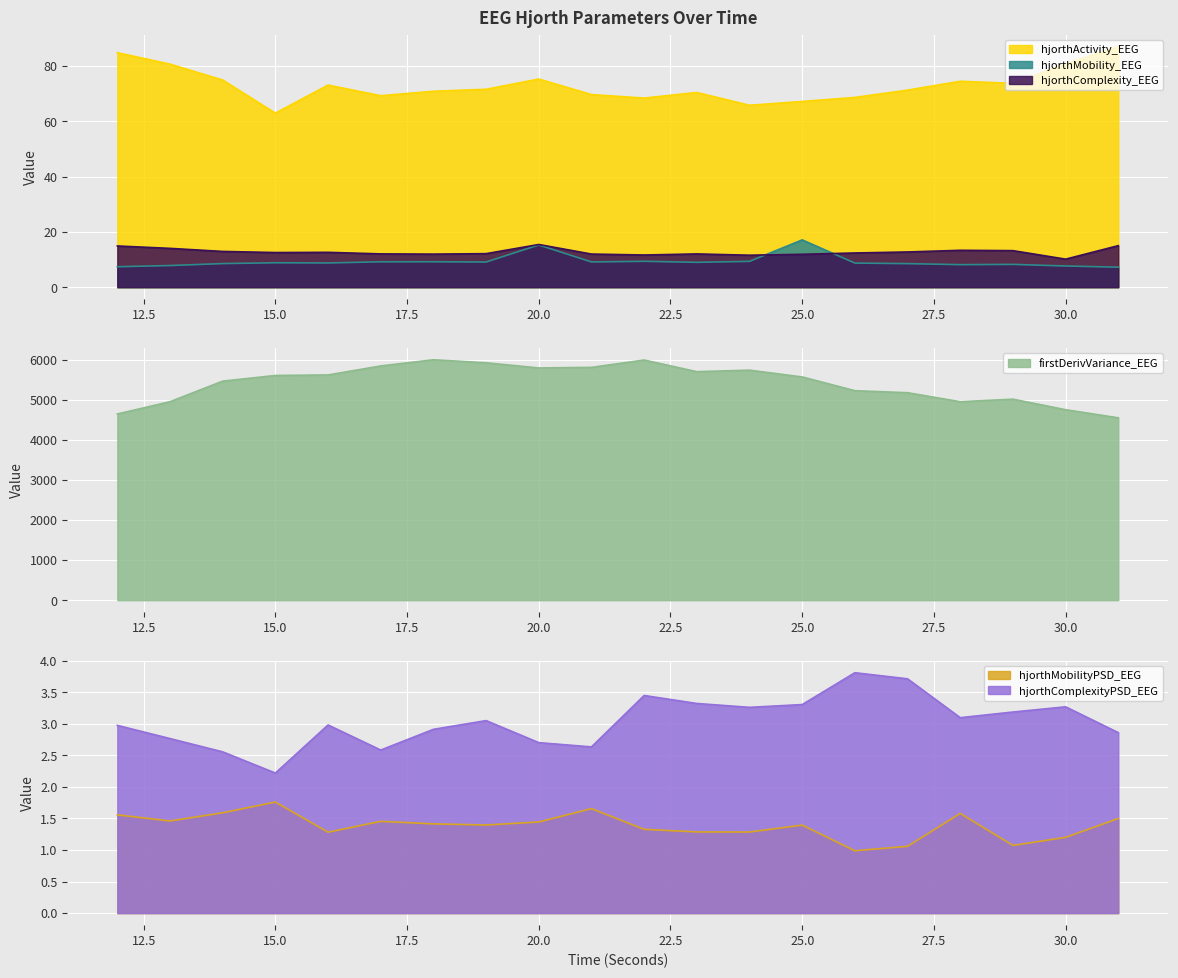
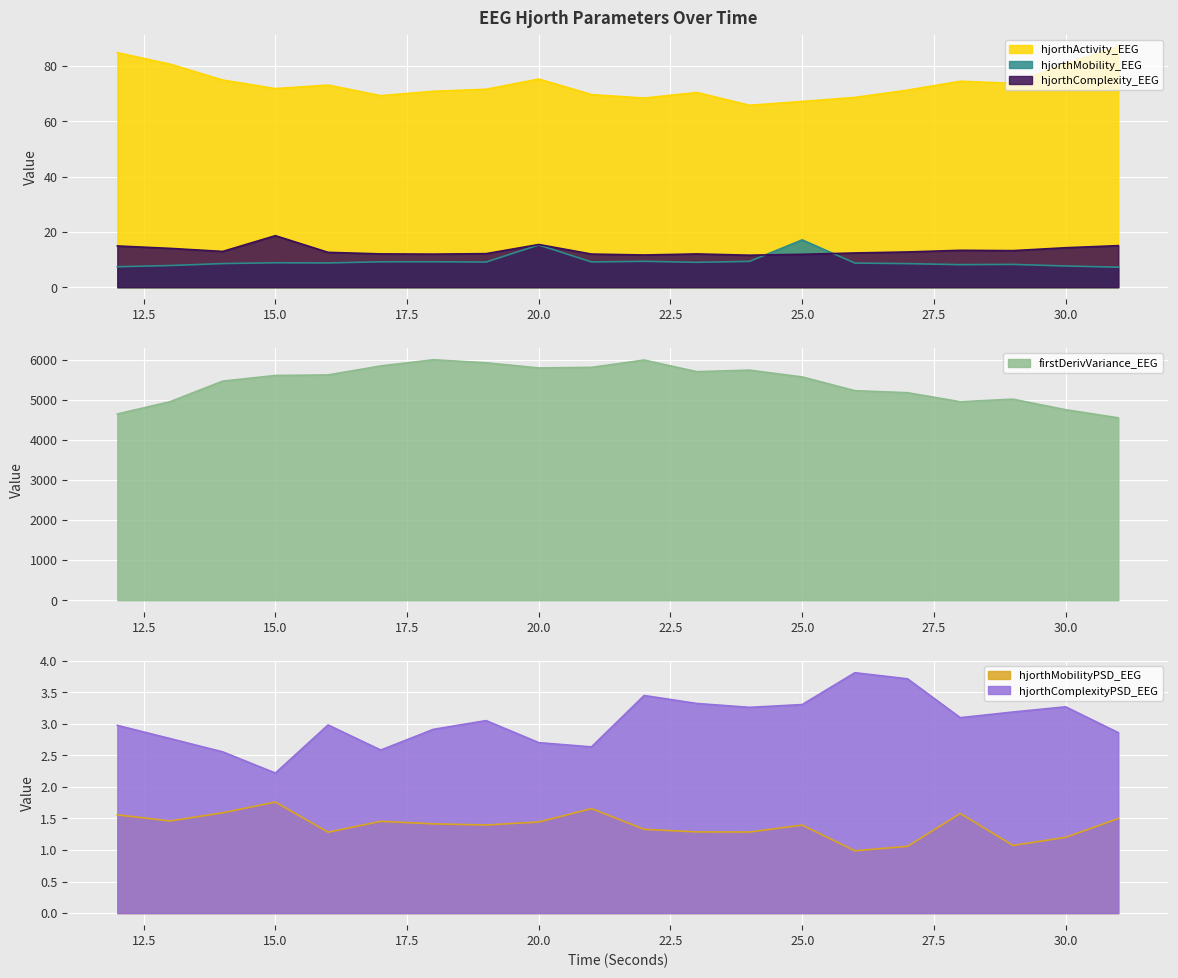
  {
    "EEG Hjorth Parameters Over Time": {
      "hjorthActivity_EEG": {
-       "15.0": 63,
+       "15.0": 72,
        "20.0": 75,
        "25.0": 67
      },
      "hjorthMobility_EEG": {
        "15.0": 9,
        "25.0": 17,
        "30.0": 8
      },
      "hjorthComplexity_EEG": {
-       "15.0": 13,
+       "15.0": 19,
        "25.0": 12,
-       "30.0": 10
+       "30.0": 14
      }
    }
  }
